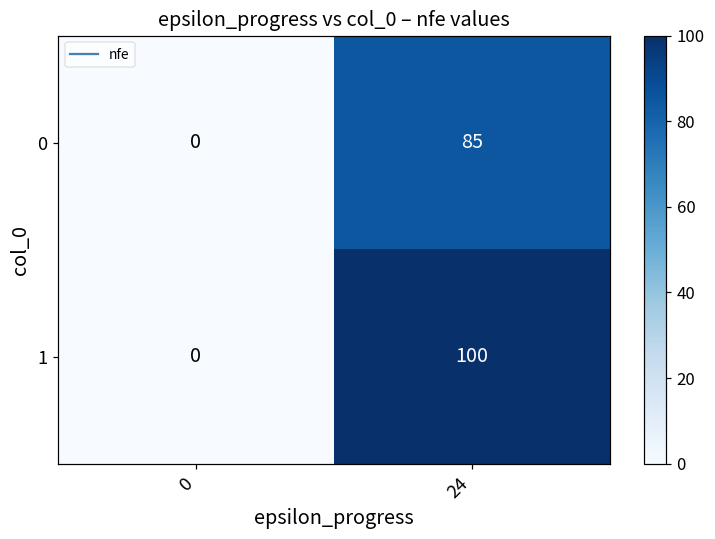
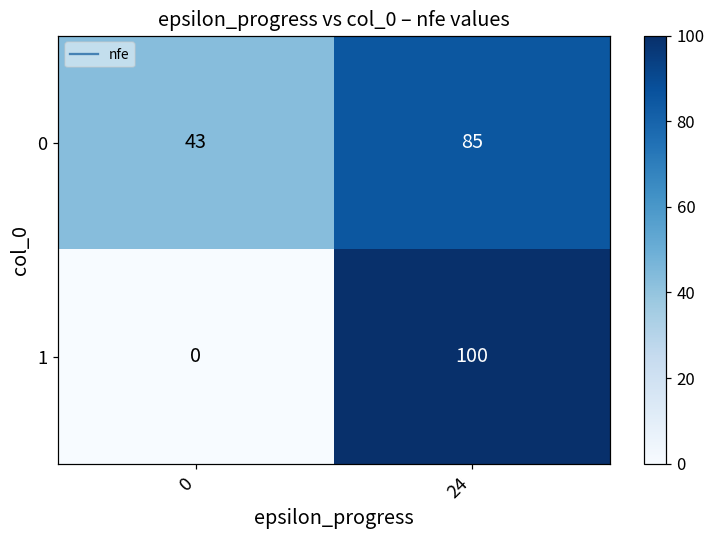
  {
    "0": {
-     "0": 0,
+     "0": 43,
      "24": 85
    },
    "1": {
      "0": 0,
      "24": 100
    }
  }
